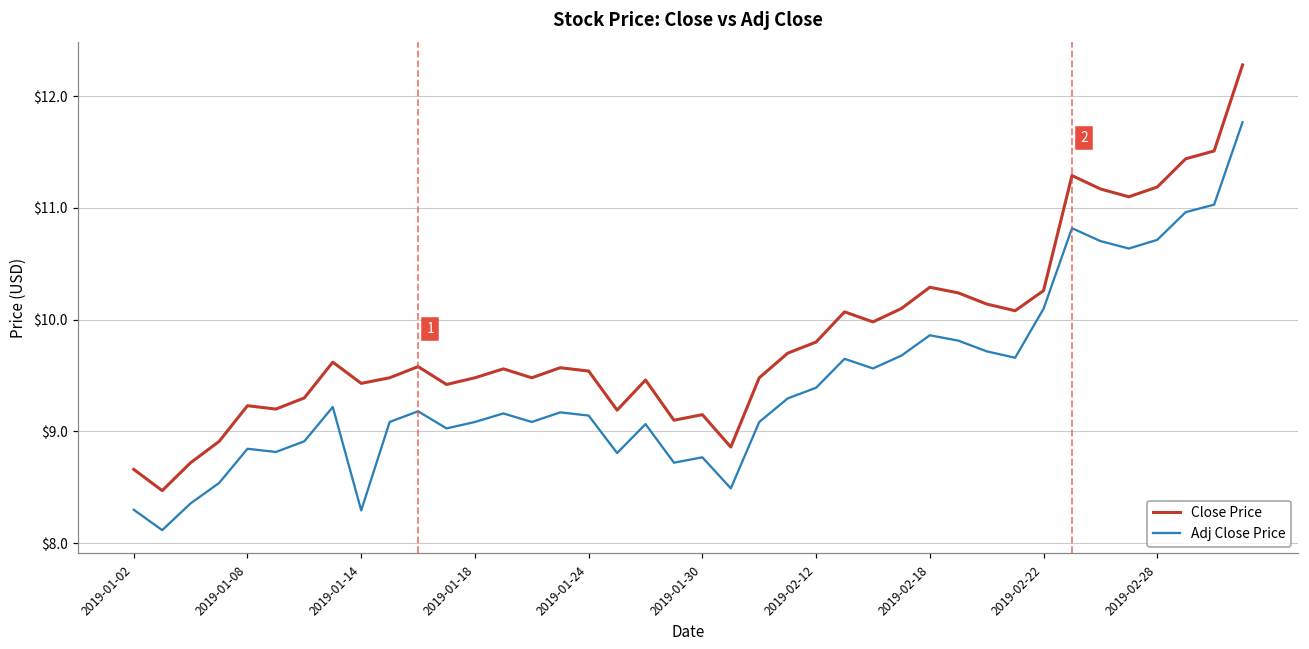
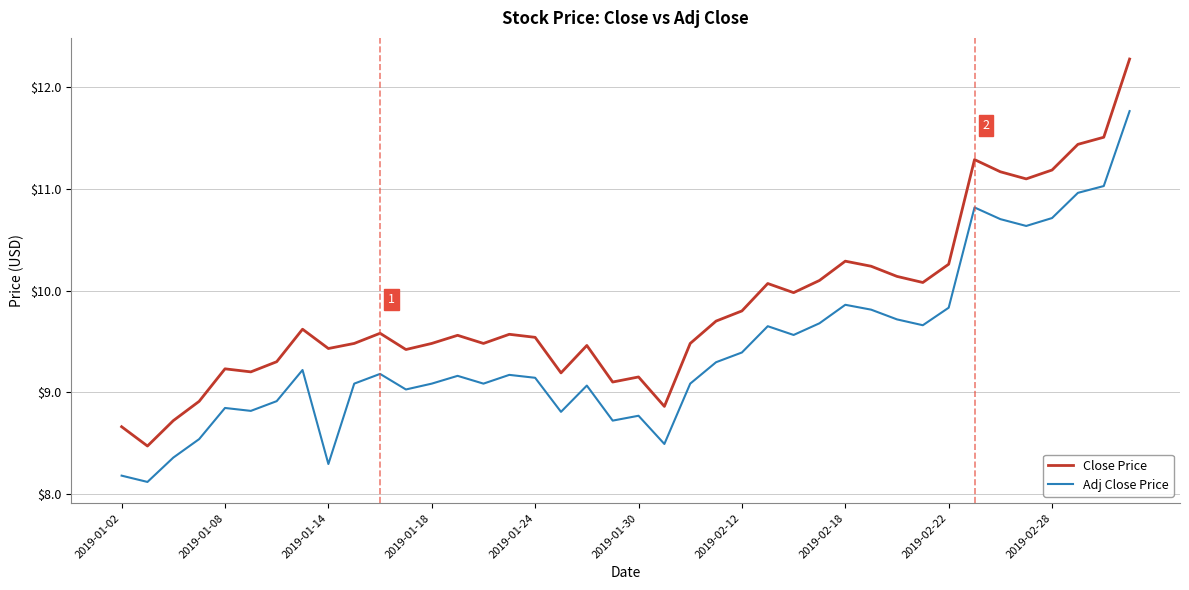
  {
    "Close Price": {
      "2019-01-02": "$8.66",
      "2019-01-08": "$9.23",
      "2019-01-14": "$9.43",
      "2019-01-18": "$9.48",
      "2019-01-24": "$9.54",
      "2019-01-30": "$9.15",
      "2019-02-12": "$9.80",
      "2019-02-18": "$10.29",
      "2019-02-22": "$10.26",
      "2019-02-28": "$11.19"
    },
    "Adj Close Price": {
-     "2019-01-02": "$8.30",
+     "2019-01-02": "$8.18",
      "2019-01-08": "$8.84",
      "2019-01-14": "$8.29",
      "2019-01-18": "$9.08",
      "2019-01-24": "$9.14",
      "2019-01-30": "$8.77",
      "2019-02-12": "$9.39",
      "2019-02-18": "$9.86",
-     "2019-02-22": "$10.10",
+     "2019-02-22": "$9.83",
      "2019-02-28": "$10.71"
    }
  }
